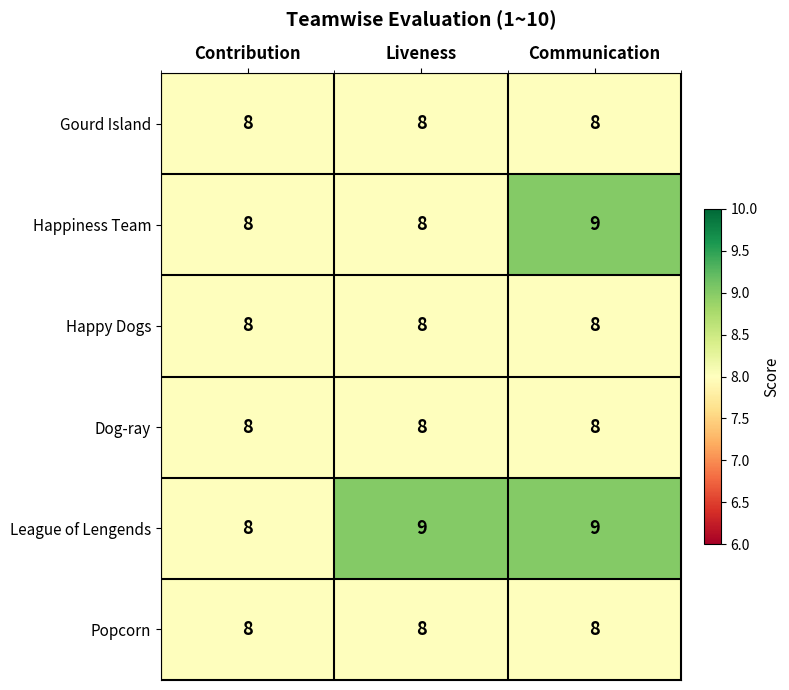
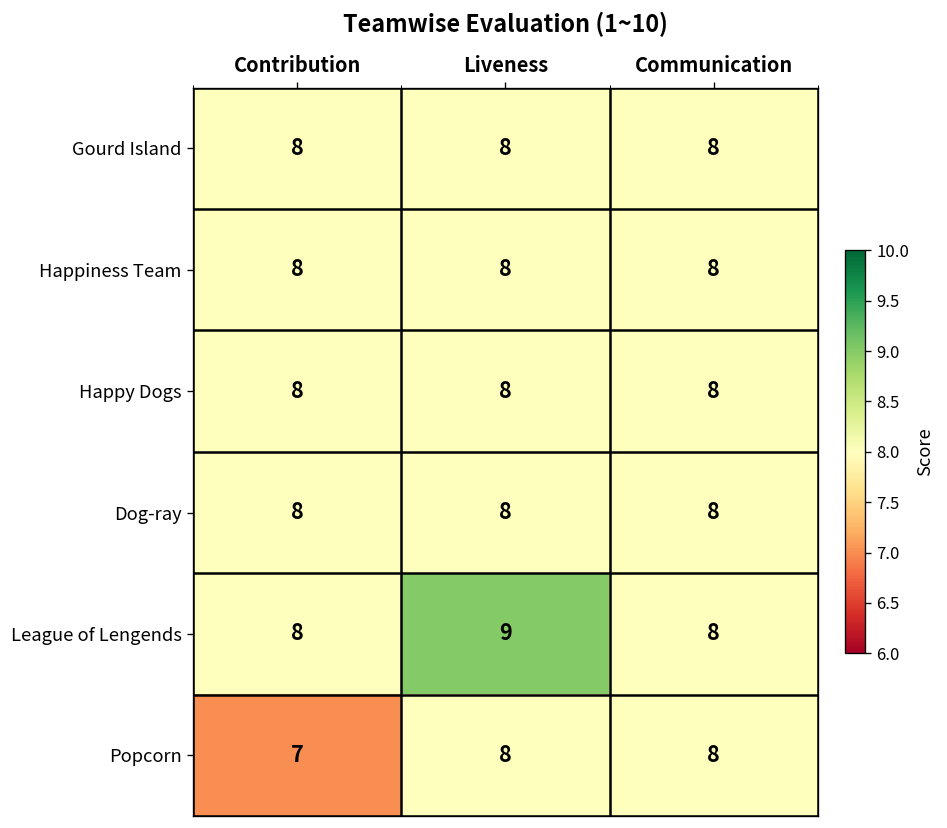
  {
    "Gourd Island": {
      "Contribution": 8,
      "Liveness": 8,
      "Communication": 8
    },
    "Happiness Team": {
      "Contribution": 8,
      "Liveness": 8,
-     "Communication": 9
+     "Communication": 8
    },
    "Happy Dogs": {
      "Contribution": 8,
      "Liveness": 8,
      "Communication": 8
    },
    "Dog-ray": {
      "Contribution": 8,
      "Liveness": 8,
      "Communication": 8
    },
    "League of Lengends": {
      "Contribution": 8,
      "Liveness": 9,
-     "Communication": 9
+     "Communication": 8
    },
    "Popcorn": {
-     "Contribution": 8,
+     "Contribution": 7,
      "Liveness": 8,
      "Communication": 8
    }
  }
